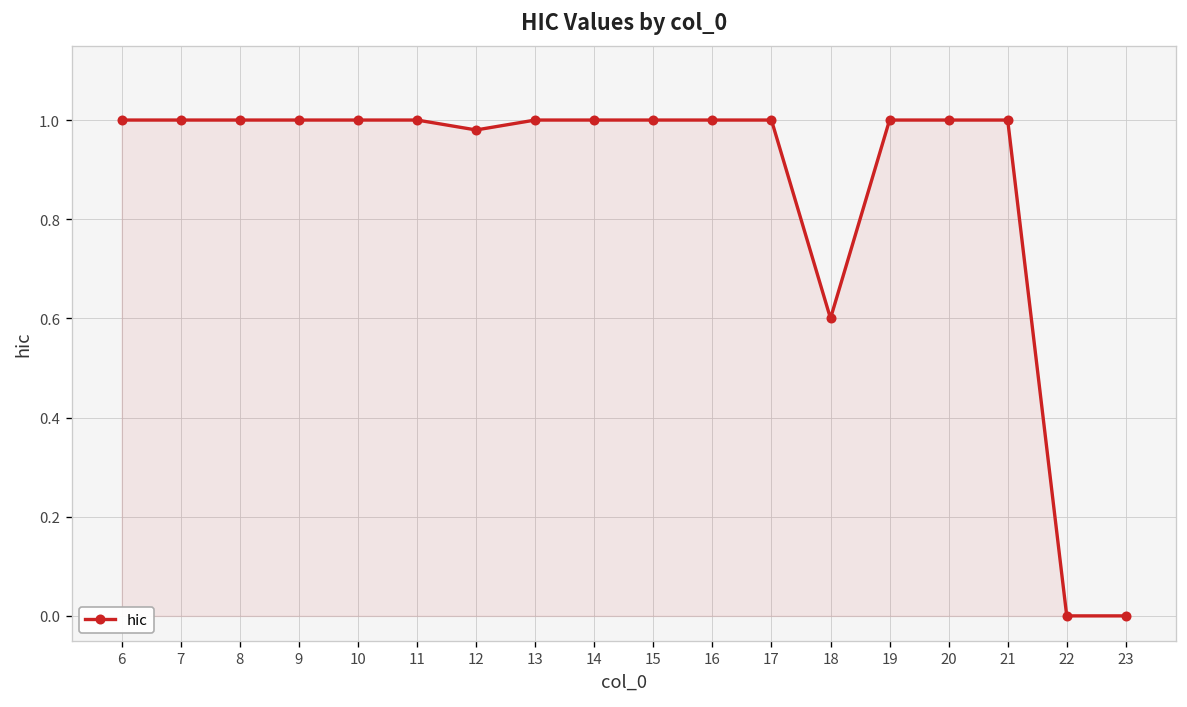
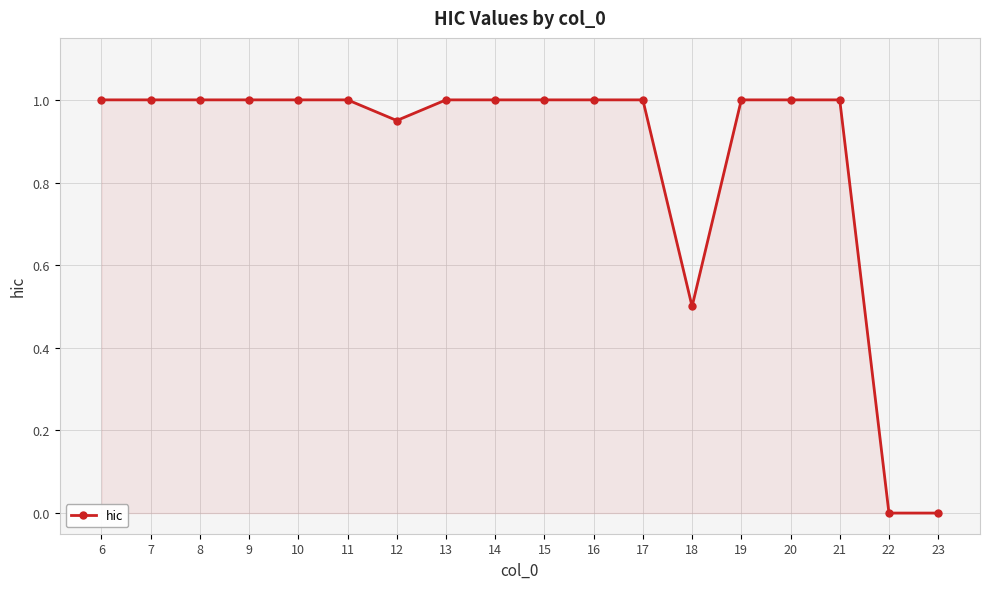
  {
    "6": 1.00,
    "7": 1.00,
    "8": 1.00,
    "9": 1.00,
    "10": 1.00,
    "11": 1.00,
-   "12": 0.98,
+   "12": 0.95,
    "13": 1.00,
    "14": 1.00,
    "15": 1.00,
    "16": 1.00,
    "17": 1.00,
-   "18": 0.6,
+   "18": 0.5,
    "19": 1.00,
    "20": 1.00,
    "21": 1.00,
    "22": 0.00,
    "23": 0.00
  }
